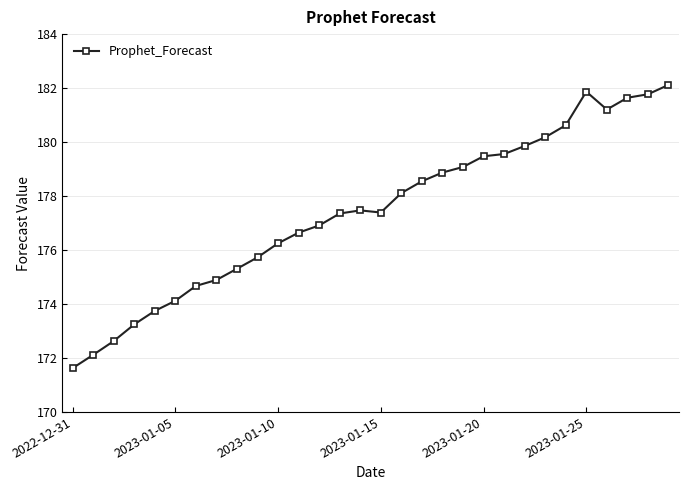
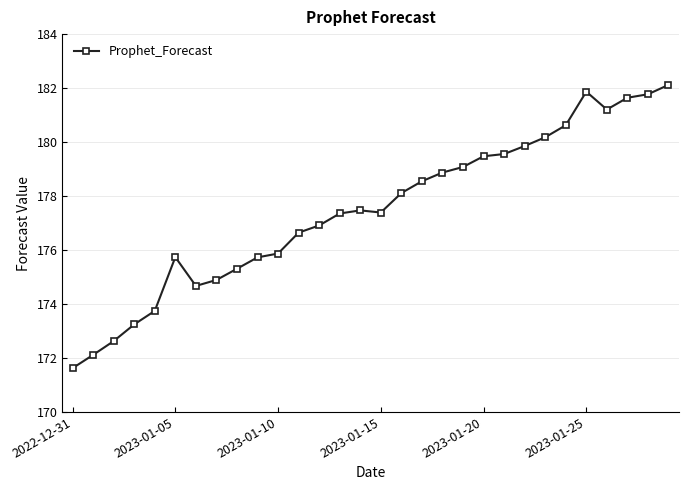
  {
    "2022-12-31": 171.6,
-   "2023-01-05": 174.1,
-   "2023-01-10": 176.2,
+   "2023-01-05": 175.7,
+   "2023-01-10": 175.9,
    "2023-01-15": 177.4,
    "2023-01-20": 179.5,
    "2023-01-25": 181.9
  }
